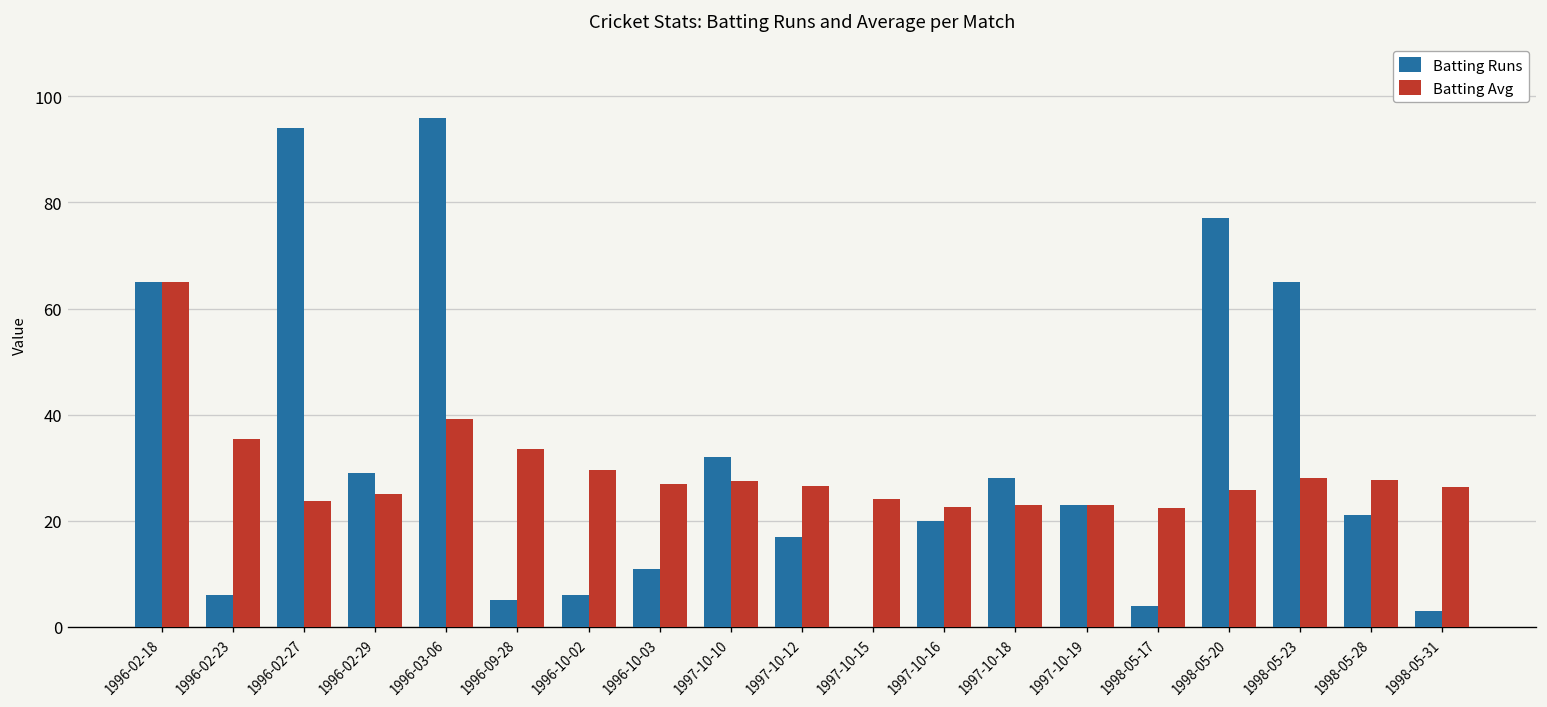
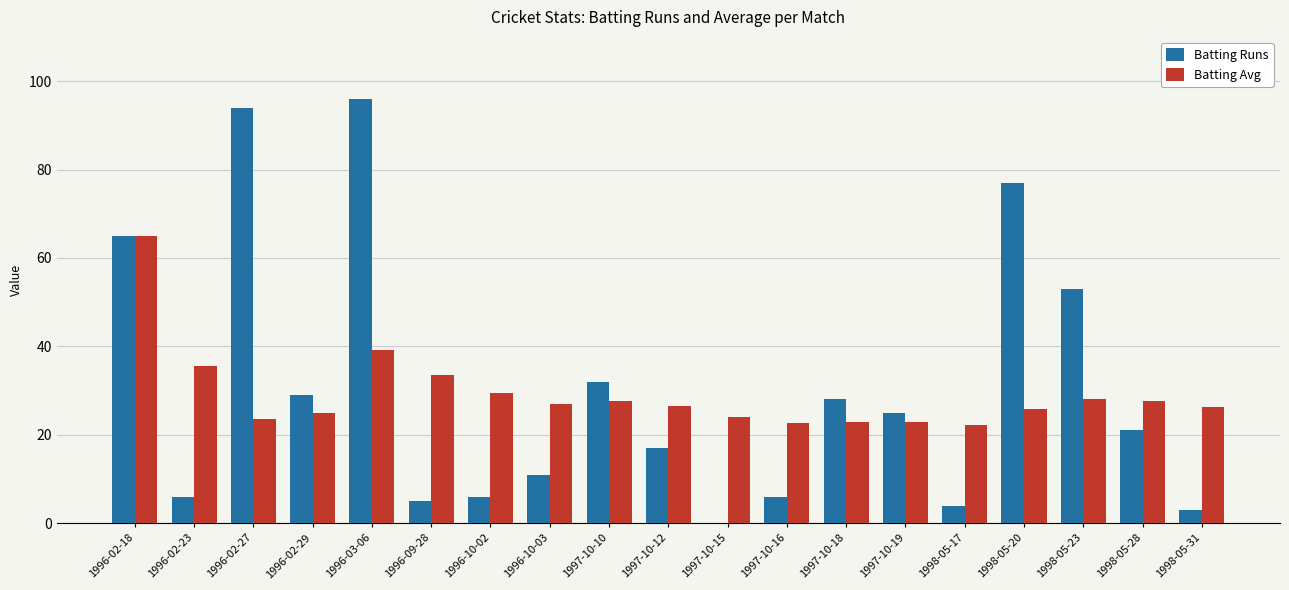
  {
    "Batting Runs": {
      "1996-02-18": 65,
      "1996-02-23": 6,
      "1996-02-27": 94,
      "1996-02-29": 29,
      "1996-03-06": 96,
      "1996-09-28": 5,
      "1996-10-02": 6,
      "1996-10-03": 11,
      "1997-10-10": 32,
      "1997-10-12": 17,
      "1997-10-15": 0,
-     "1997-10-16": 20,
+     "1997-10-16": 6,
      "1997-10-18": 28,
-     "1997-10-19": 23,
+     "1997-10-19": 25,
      "1998-05-17": 4,
      "1998-05-20": 77,
-     "1998-05-23": 65,
+     "1998-05-23": 53,
      "1998-05-28": 21,
      "1998-05-31": 3
    },
    "Batting Avg": {
      "1996-02-18": 65,
      "1996-02-23": 36,
      "1996-02-27": 24,
      "1996-02-29": 25,
      "1996-03-06": 39,
      "1996-09-28": 34,
      "1996-10-02": 30,
      "1996-10-03": 27,
      "1997-10-10": 28,
      "1997-10-12": 27,
      "1997-10-15": 24,
      "1997-10-16": 23,
      "1997-10-18": 23,
      "1997-10-19": 23,
      "1998-05-17": 22,
      "1998-05-20": 26,
      "1998-05-23": 28,
      "1998-05-28": 28,
      "1998-05-31": 26
    }
  }
